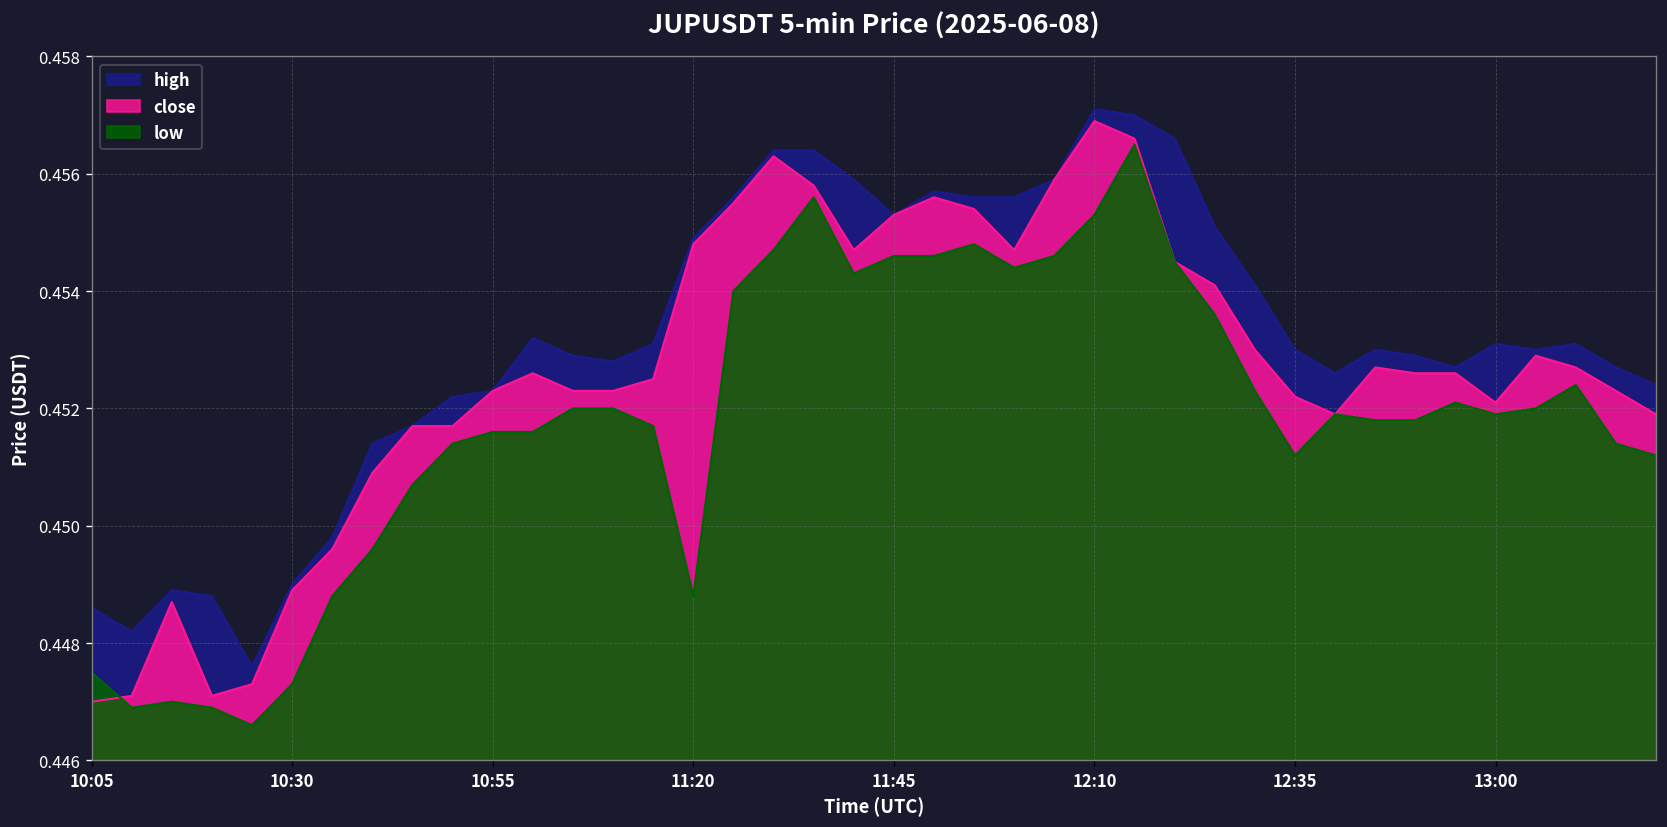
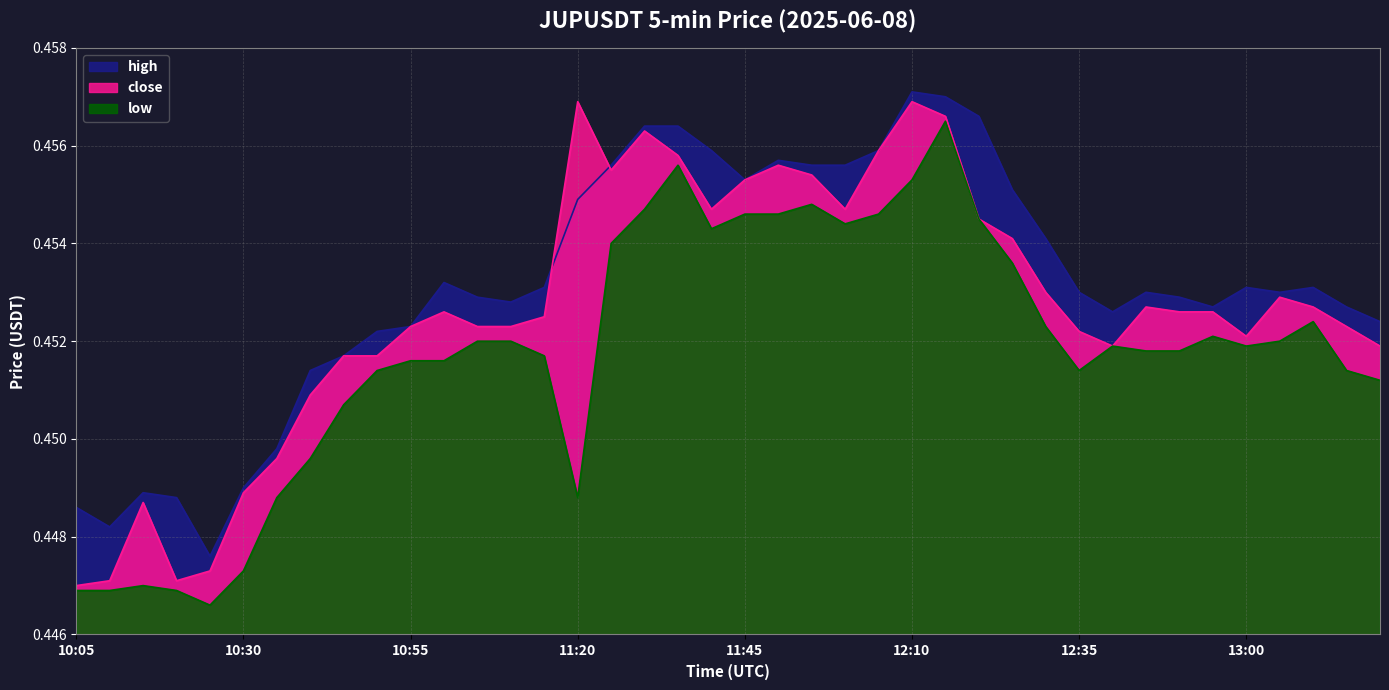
  {
    "high": {
      "10:05": 0.4486,
      "10:30": 0.4490,
      "11:20": 0.4549,
      "12:10": 0.4571,
      "12:35": 0.4530,
      "13:00": 0.4531
    },
    "close": {
      "10:05": 0.4470,
      "10:30": 0.4489,
-     "11:20": 0.4548,
+     "11:20": 0.4569,
      "12:10": 0.4569,
      "12:35": 0.4522,
      "13:00": 0.4521
    },
    "low": {
-     "10:05": 0.4475,
+     "10:05": 0.4469,
      "10:30": 0.4473,
      "10:55": 0.4516,
      "11:20": 0.4488,
      "11:45": 0.4546,
      "12:10": 0.4553,
-     "12:35": 0.4512,
+     "12:35": 0.4514,
      "13:00": 0.4519
    }
  }
